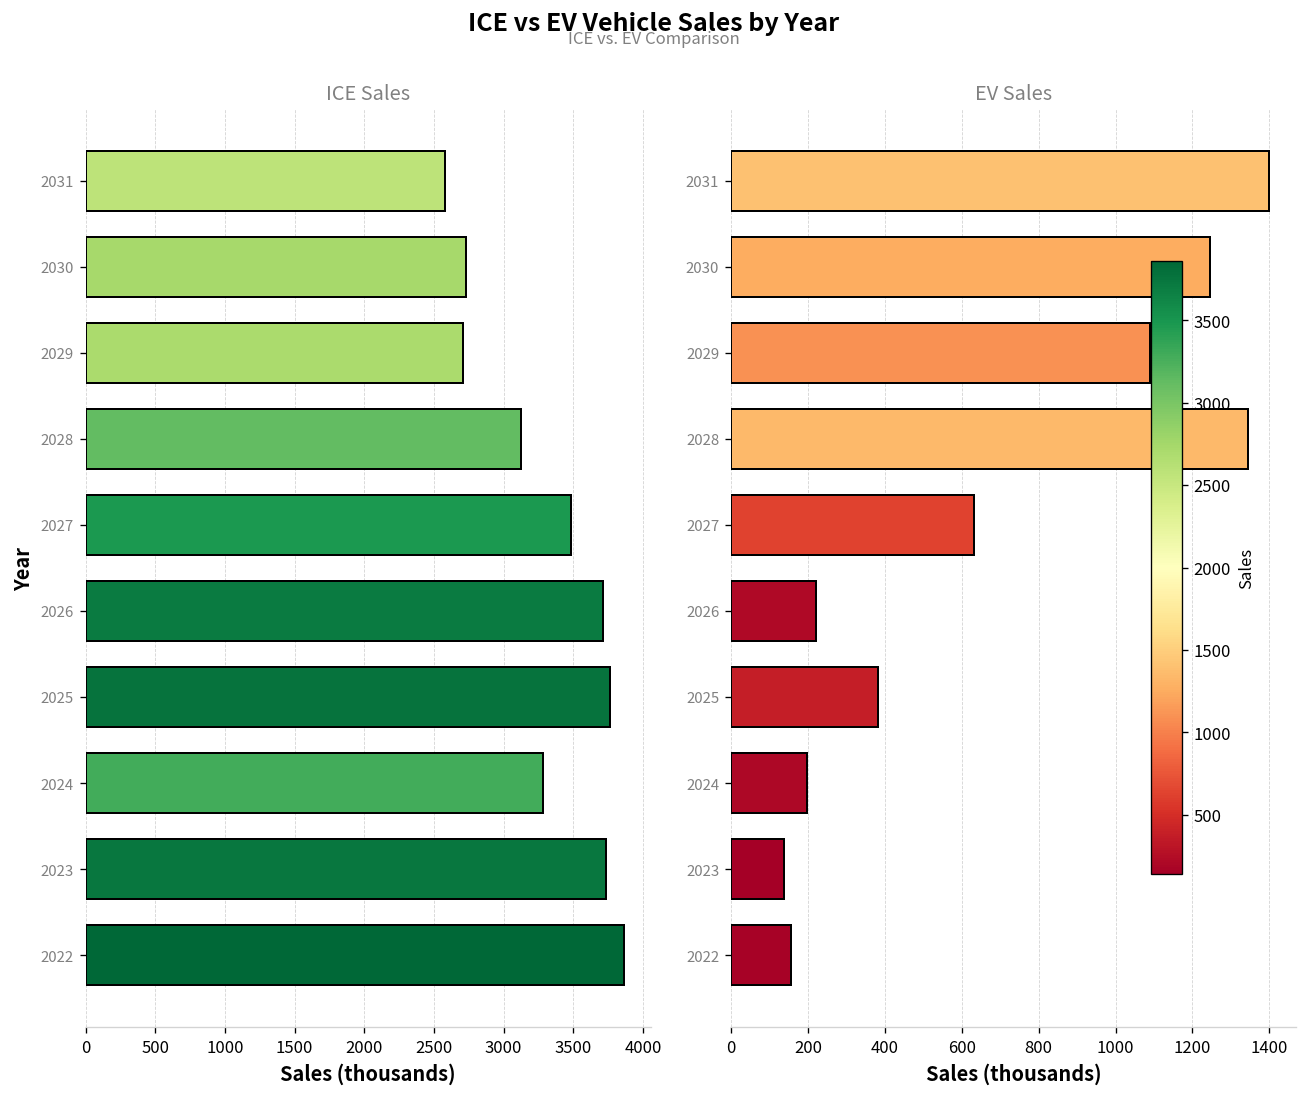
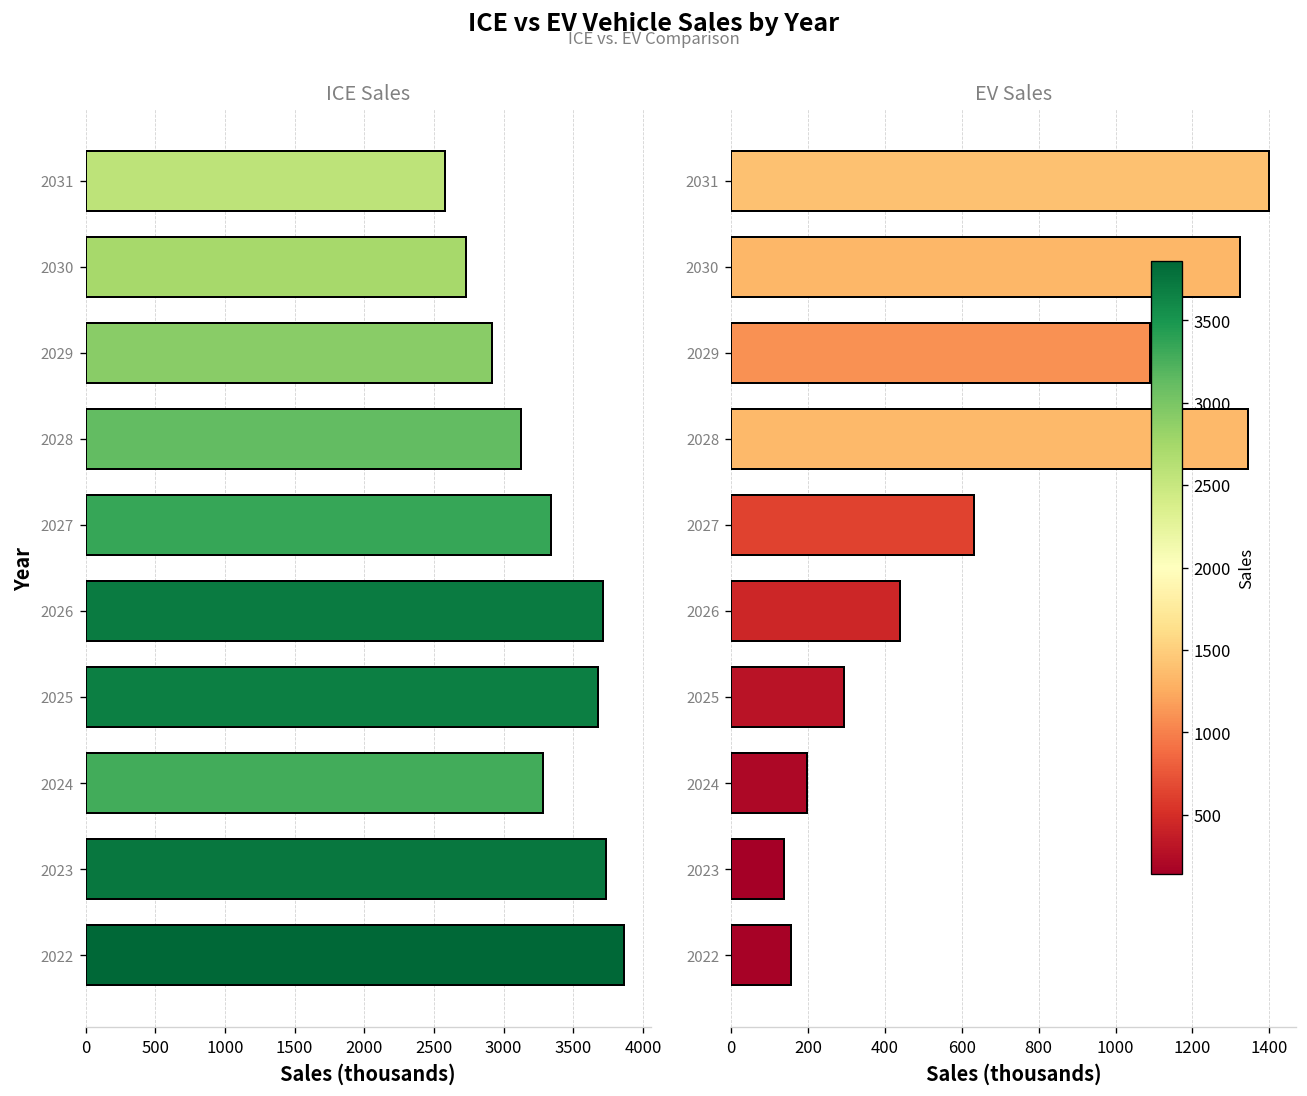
  {
    "ICE Sales": {
      "2031": 2580,
      "2030": 2730,
-     "2029": 2710,
+     "2029": 2920,
      "2028": 3130,
-     "2027": 3480,
+     "2027": 3340,
      "2026": 3710,
-     "2025": 3760,
+     "2025": 3680,
      "2024": 3290,
      "2023": 3730,
      "2022": 3860
    },
    "EV Sales": {
      "2031": 1400,
-     "2030": 1250,
+     "2030": 1320,
      "2029": 1090,
      "2028": 1340,
      "2027": 630,
-     "2026": 220,
-     "2025": 380,
+     "2026": 440,
+     "2025": 290,
      "2024": 200,
      "2023": 140,
      "2022": 160
    }
  }
